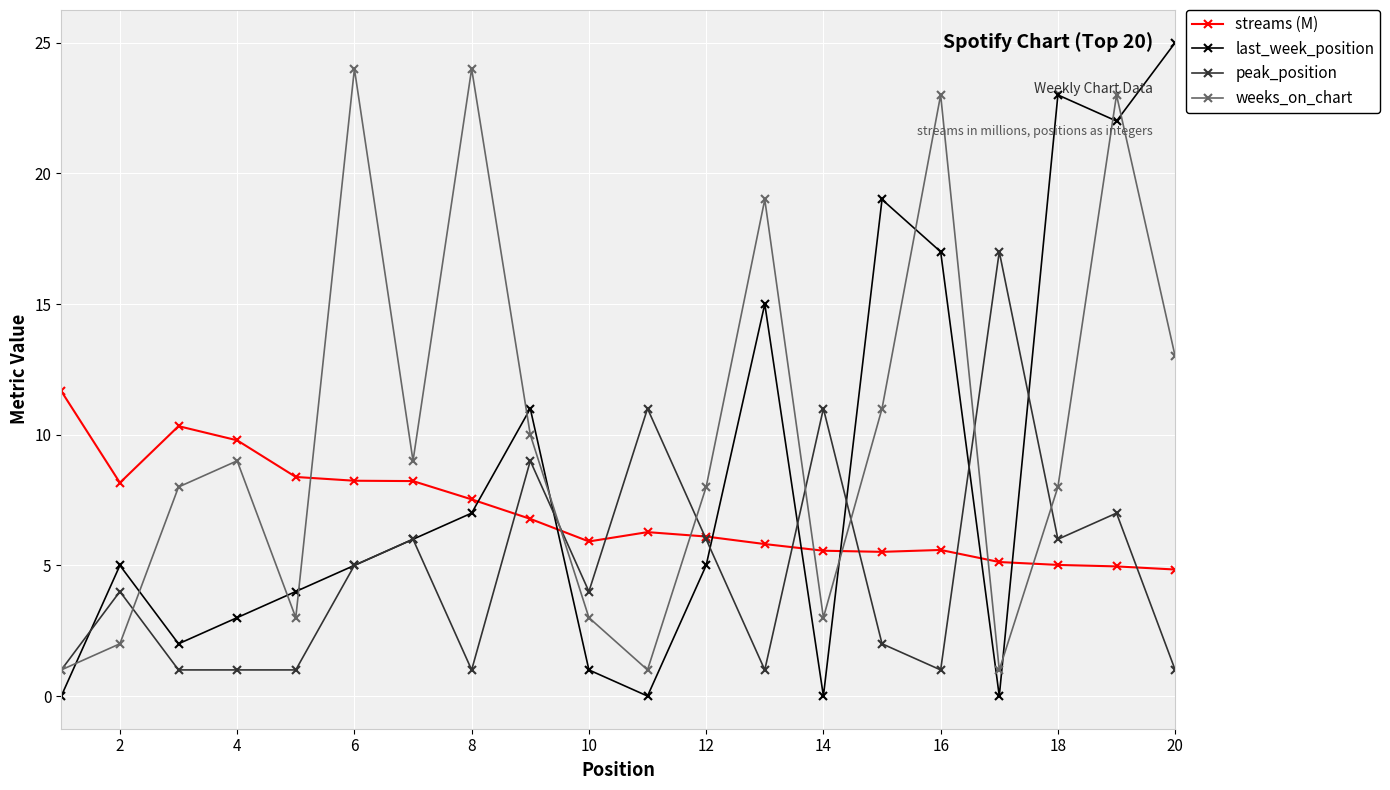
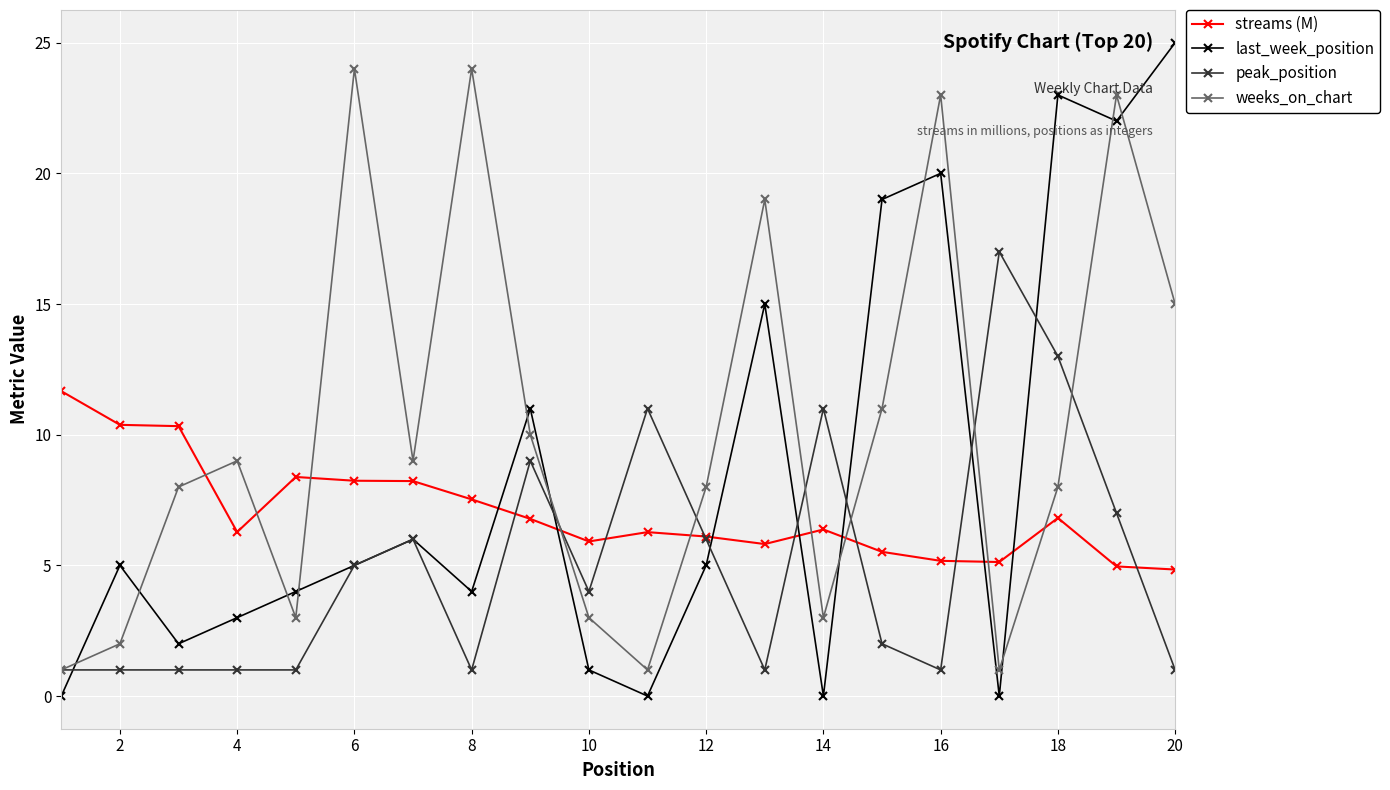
  {
    "streams (M)": {
-     "2": 8.2,
-     "4": 9.8,
+     "2": 10.4,
+     "4": 6.3,
      "6": 8.2,
      "8": 7.5,
      "10": 5.9,
      "12": 6.1,
-     "14": 5.6,
-     "16": 5.6,
-     "18": 5.0,
+     "14": 6.4,
+     "16": 5.2,
+     "18": 6.8,
      "20": 4.8
    },
    "last_week_position": {
      "2": 5,
      "4": 3,
-     "8": 7,
+     "8": 4,
      "10": 1,
      "12": 5,
      "14": 0,
-     "16": 17,
+     "16": 20,
      "18": 23
    },
    "peak_position": {
-     "2": 4,
+     "2": 1,
      "4": 1,
      "8": 1,
      "10": 4,
      "12": 6,
      "14": 11,
      "16": 1,
-     "18": 6,
+     "18": 13,
      "20": 1
    },
    "weeks_on_chart": {
      "2": 2,
      "4": 9,
      "6": 24,
      "8": 24,
      "10": 3,
      "12": 8,
      "14": 3,
      "16": 23,
      "18": 8,
-     "20": 13
+     "20": 15
    }
  }
